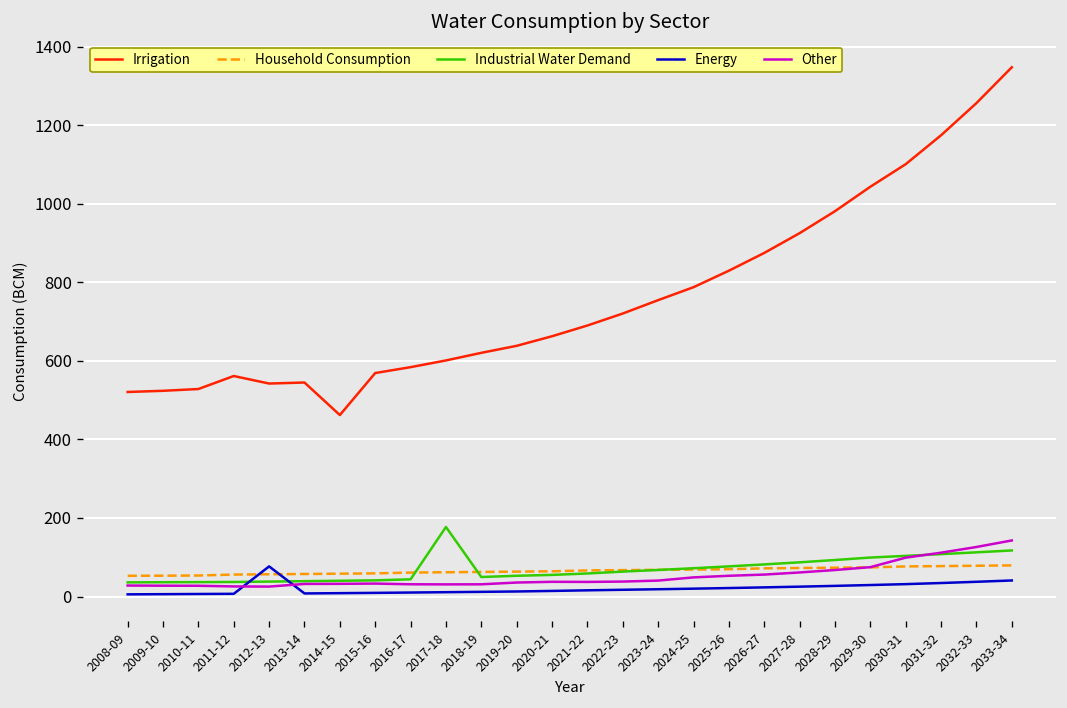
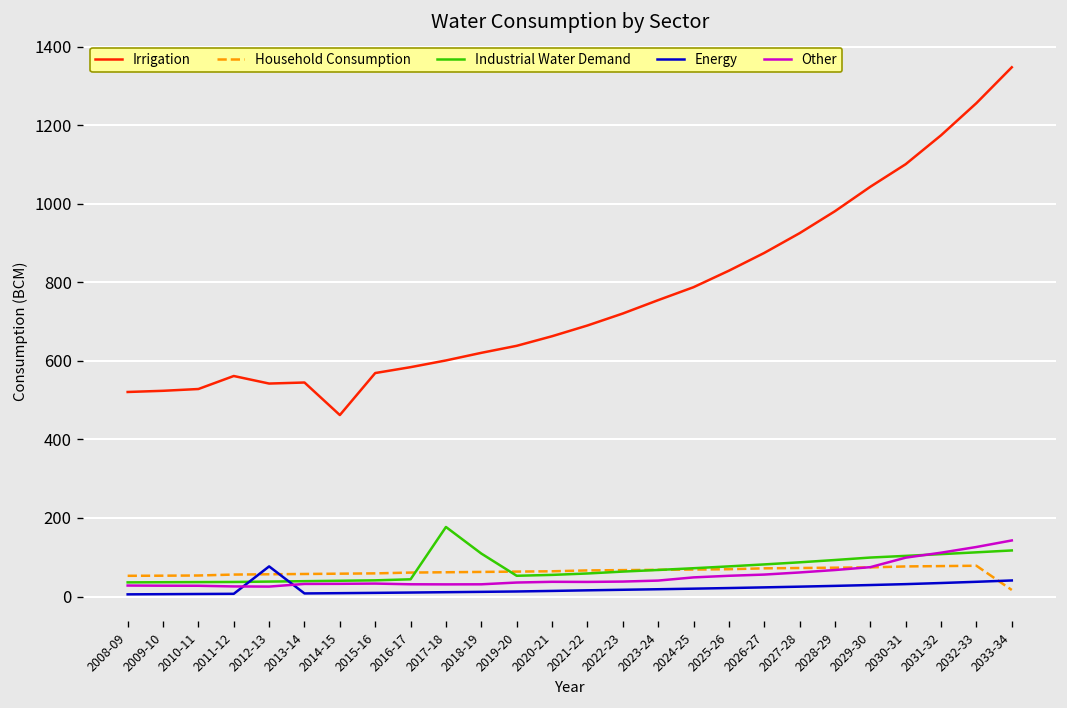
  {
    "Irrigation": {
      "2008-09": 520,
      "2009-10": 520,
      "2010-11": 530,
      "2011-12": 560,
      "2012-13": 540,
      "2013-14": 540,
      "2014-15": 460,
      "2015-16": 570,
      "2016-17": 580,
      "2017-18": 600,
      "2018-19": 620,
      "2019-20": 640,
      "2020-21": 660,
      "2021-22": 690,
      "2022-23": 720,
      "2023-24": 750,
      "2024-25": 790,
      "2025-26": 830,
      "2026-27": 870,
      "2027-28": 930,
      "2028-29": 980,
      "2029-30": 1040,
      "2030-31": 1100,
      "2031-32": 1170,
      "2032-33": 1260,
      "2033-34": 1350
    },
    "Household Consumption": {
      "2008-09": 50,
      "2009-10": 50,
      "2010-11": 50,
      "2011-12": 60,
      "2012-13": 60,
      "2013-14": 60,
      "2014-15": 60,
      "2015-16": 60,
      "2016-17": 60,
      "2017-18": 60,
      "2018-19": 60,
      "2019-20": 60,
      "2020-21": 60,
      "2021-22": 70,
      "2026-27": 70,
      "2027-28": 70,
      "2030-31": 80,
      "2031-32": 80,
      "2032-33": 80,
-     "2033-34": 80
+     "2033-34": 20
    },
    "Industrial Water Demand": {
      "2008-09": 40,
      "2009-10": 40,
      "2010-11": 40,
      "2011-12": 40,
      "2012-13": 40,
      "2015-16": 40,
      "2016-17": 40,
      "2017-18": 180,
-     "2018-19": 50,
+     "2018-19": 110,
      "2019-20": 50,
      "2020-21": 60,
      "2021-22": 60,
      "2026-27": 80,
      "2027-28": 90,
      "2028-29": 90,
      "2029-30": 100,
      "2032-33": 110,
      "2033-34": 120
    },
    "Energy": {
      "2008-09": 10,
      "2009-10": 10,
      "2010-11": 10,
      "2011-12": 10,
      "2012-13": 80,
      "2013-14": 10,
      "2014-15": 10,
      "2015-16": 10,
      "2016-17": 10,
      "2017-18": 10,
      "2018-19": 10,
      "2019-20": 10,
      "2020-21": 10,
      "2021-22": 20,
      "2022-23": 20,
      "2023-24": 20,
      "2024-25": 20,
      "2025-26": 20,
      "2026-27": 20,
      "2027-28": 30,
      "2028-29": 30,
      "2029-30": 30,
      "2030-31": 30,
      "2031-32": 30,
      "2032-33": 40,
      "2033-34": 40
    },
    "Other": {
      "2008-09": 30,
      "2009-10": 30,
      "2010-11": 30,
      "2011-12": 30,
      "2012-13": 30,
      "2015-16": 30,
      "2016-17": 30,
      "2017-18": 30,
      "2018-19": 30,
      "2019-20": 40,
      "2020-21": 40,
      "2021-22": 40,
      "2022-23": 40,
      "2023-24": 40,
      "2024-25": 50,
      "2025-26": 50,
      "2026-27": 60,
      "2027-28": 60,
      "2032-33": 130,
      "2033-34": 140
    }
  }
